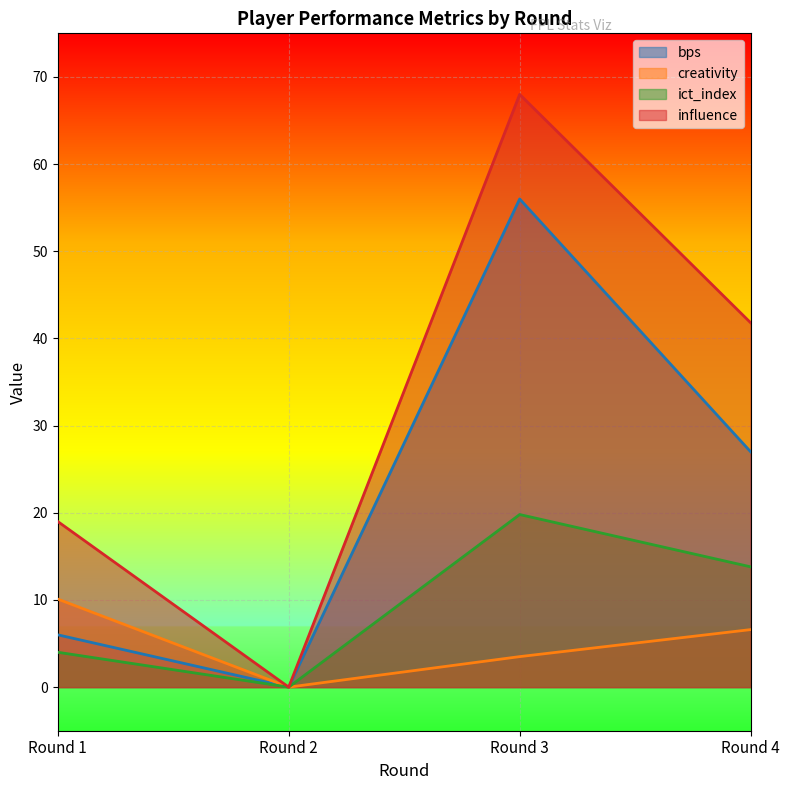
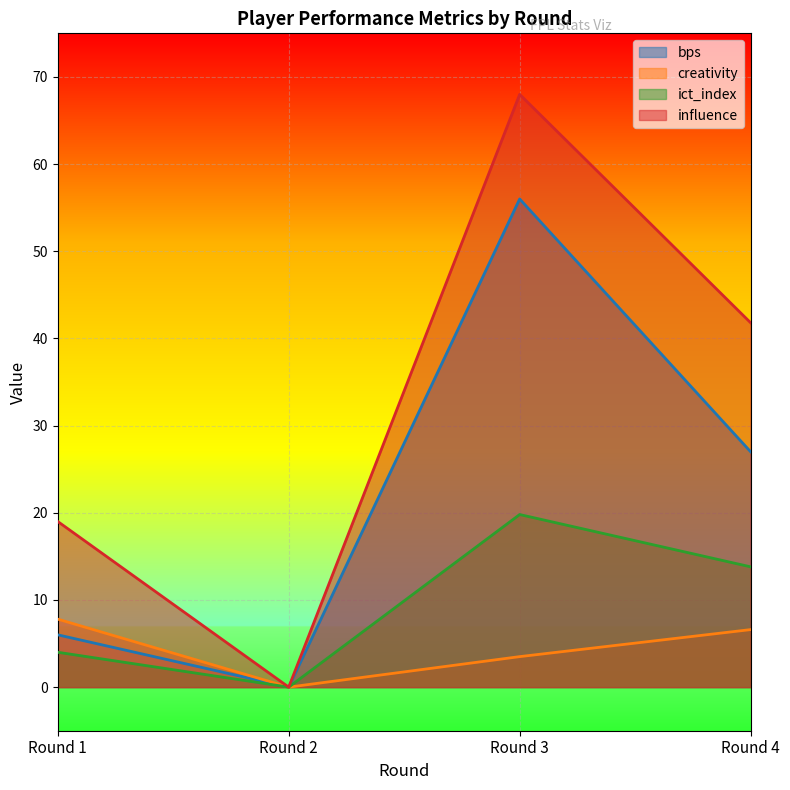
  {
    "bps": {
      "Round 1": 6,
      "Round 3": 56,
      "Round 4": 27
    },
    "creativity": {
-     "Round 1": 10,
+     "Round 1": 8,
      "Round 3": 4,
      "Round 4": 7
    },
    "ict_index": {
      "Round 1": 4,
      "Round 3": 20,
      "Round 4": 14
    },
    "influence": {
      "Round 1": 19,
      "Round 3": 68,
      "Round 4": 42
    }
  }
